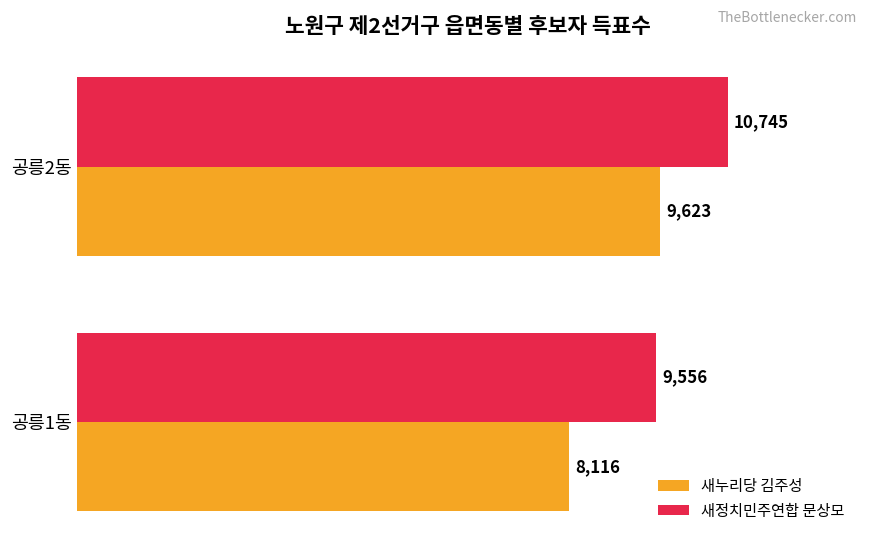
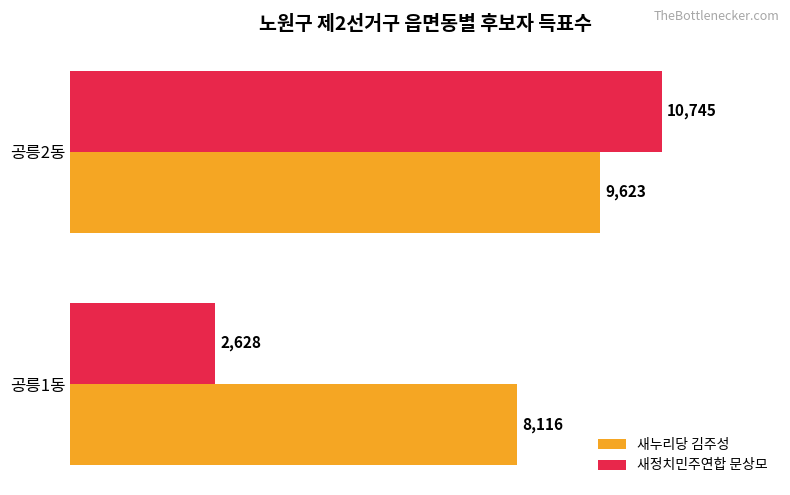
  {
    "새누리당 김주성": {
      "공릉2동": "9,623",
      "공릉1동": "8,116"
    },
    "새정치민주연합 문상모": {
      "공릉2동": "10,745",
-     "공릉1동": "9,556"
+     "공릉1동": "2,628"
    }
  }
